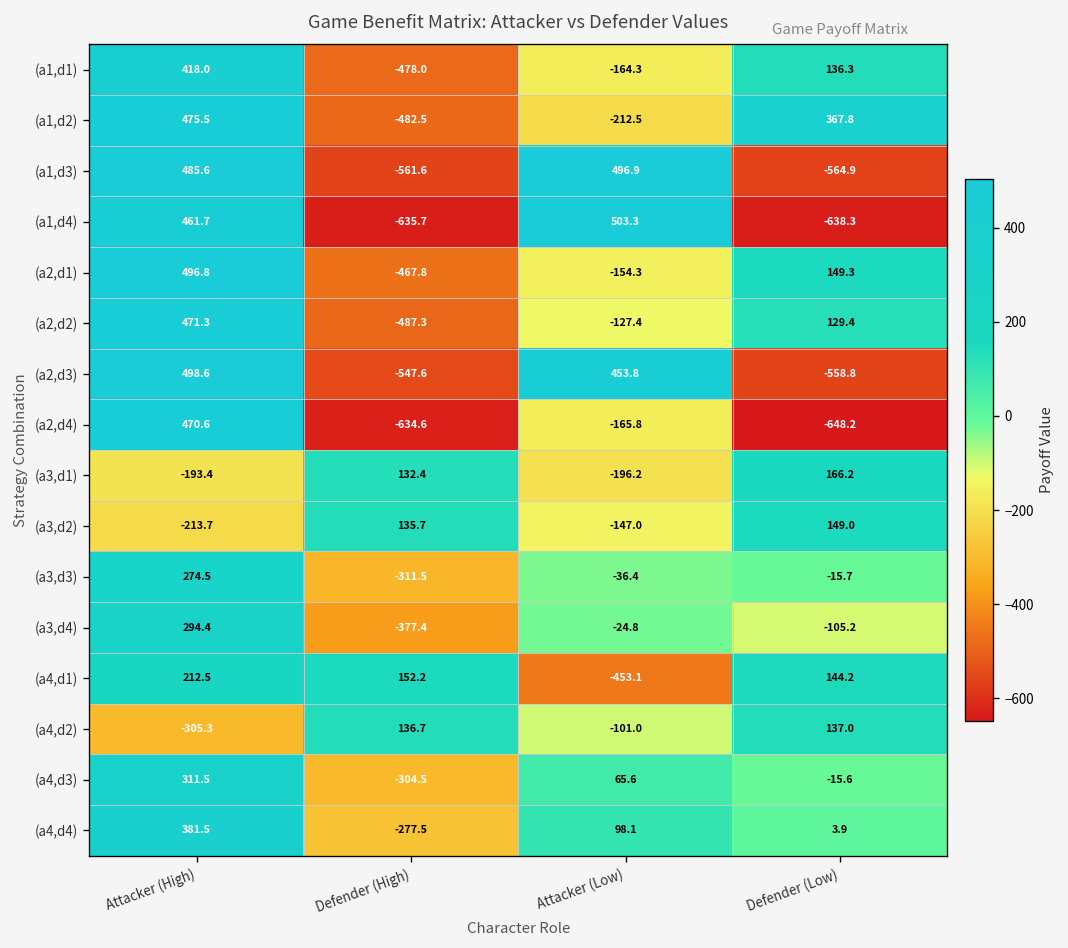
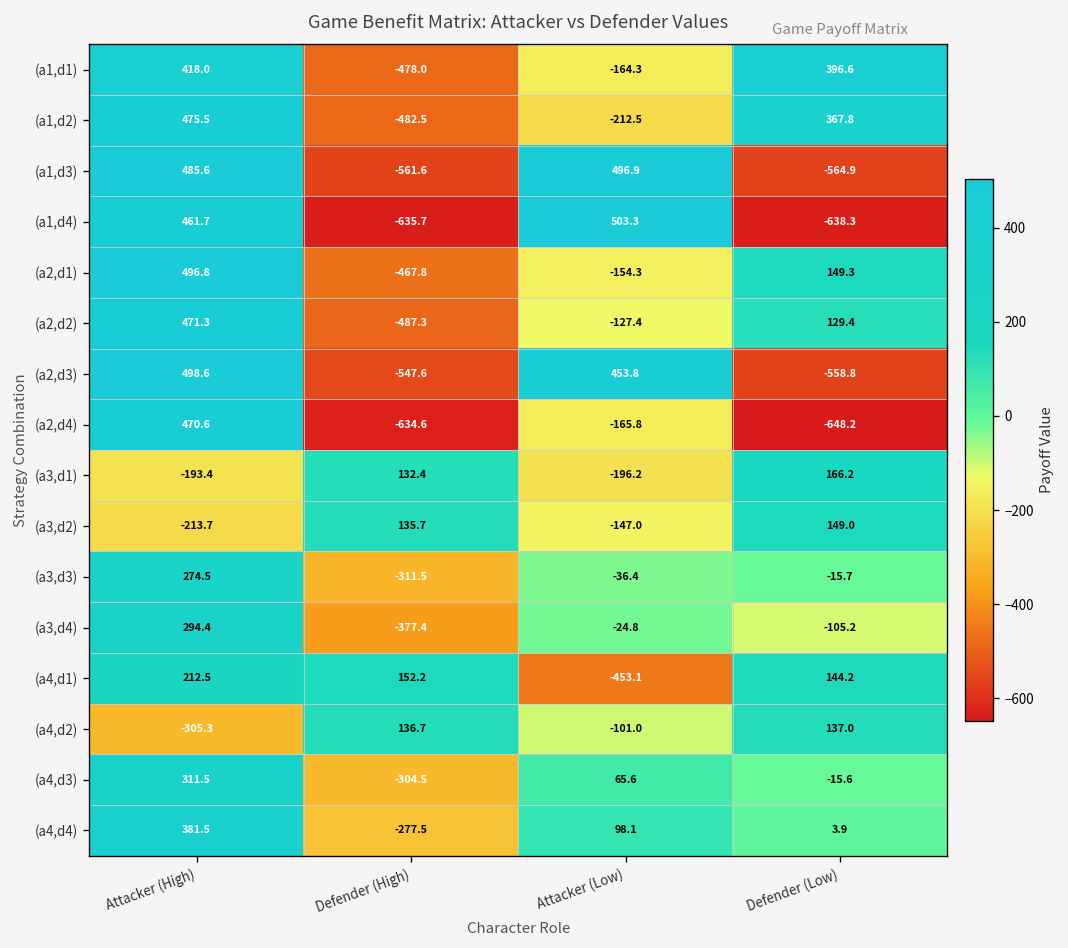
  {
    "(a1,d1)": {
      "Attacker (High)": 418.0,
      "Defender (High)": -478.0,
      "Attacker (Low)": -164.3,
-     "Defender (Low)": 136.3
+     "Defender (Low)": 396.6
    },
    "(a1,d2)": {
      "Attacker (High)": 475.5,
      "Defender (High)": -482.5,
      "Attacker (Low)": -212.5,
      "Defender (Low)": 367.8
    },
    "(a1,d3)": {
      "Attacker (High)": 485.6,
      "Defender (High)": -561.6,
      "Attacker (Low)": 496.9,
      "Defender (Low)": -564.9
    },
    "(a1,d4)": {
      "Attacker (High)": 461.7,
      "Defender (High)": -635.7,
      "Attacker (Low)": 503.3,
      "Defender (Low)": -638.3
    },
    "(a2,d1)": {
      "Attacker (High)": 496.8,
      "Defender (High)": -467.8,
      "Attacker (Low)": -154.3,
      "Defender (Low)": 149.3
    },
    "(a2,d2)": {
      "Attacker (High)": 471.3,
      "Defender (High)": -487.3,
      "Attacker (Low)": -127.4,
      "Defender (Low)": 129.4
    },
    "(a2,d3)": {
      "Attacker (High)": 498.6,
      "Defender (High)": -547.6,
      "Attacker (Low)": 453.8,
      "Defender (Low)": -558.8
    },
    "(a2,d4)": {
      "Attacker (High)": 470.6,
      "Defender (High)": -634.6,
      "Attacker (Low)": -165.8,
      "Defender (Low)": -648.2
    },
    "(a3,d1)": {
      "Attacker (High)": -193.4,
      "Defender (High)": 132.4,
      "Attacker (Low)": -196.2,
      "Defender (Low)": 166.2
    },
    "(a3,d2)": {
      "Attacker (High)": -213.7,
      "Defender (High)": 135.7,
      "Attacker (Low)": -147.0,
      "Defender (Low)": 149.0
    },
    "(a3,d3)": {
      "Attacker (High)": 274.5,
      "Defender (High)": -311.5,
      "Attacker (Low)": -36.4,
      "Defender (Low)": -15.7
    },
    "(a3,d4)": {
      "Attacker (High)": 294.4,
      "Defender (High)": -377.4,
      "Attacker (Low)": -24.8,
      "Defender (Low)": -105.2
    },
    "(a4,d1)": {
      "Attacker (High)": 212.5,
      "Defender (High)": 152.2,
      "Attacker (Low)": -453.1,
      "Defender (Low)": 144.2
    },
    "(a4,d2)": {
      "Attacker (High)": -305.3,
      "Defender (High)": 136.7,
      "Attacker (Low)": -101.0,
      "Defender (Low)": 137.0
    },
    "(a4,d3)": {
      "Attacker (High)": 311.5,
      "Defender (High)": -304.5,
      "Attacker (Low)": 65.6,
      "Defender (Low)": -15.6
    },
    "(a4,d4)": {
      "Attacker (High)": 381.5,
      "Defender (High)": -277.5,
      "Attacker (Low)": 98.1,
      "Defender (Low)": 3.9
    }
  }
